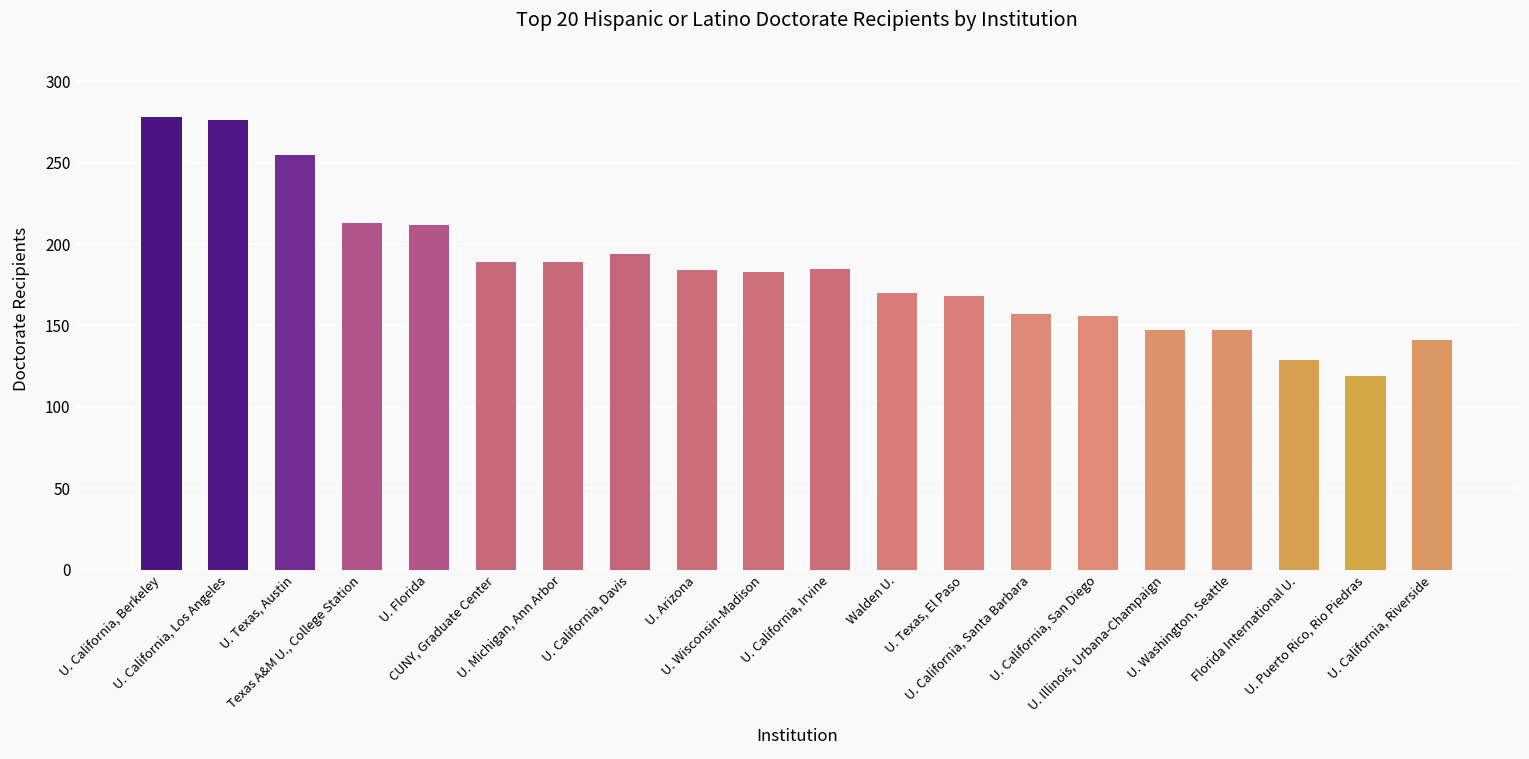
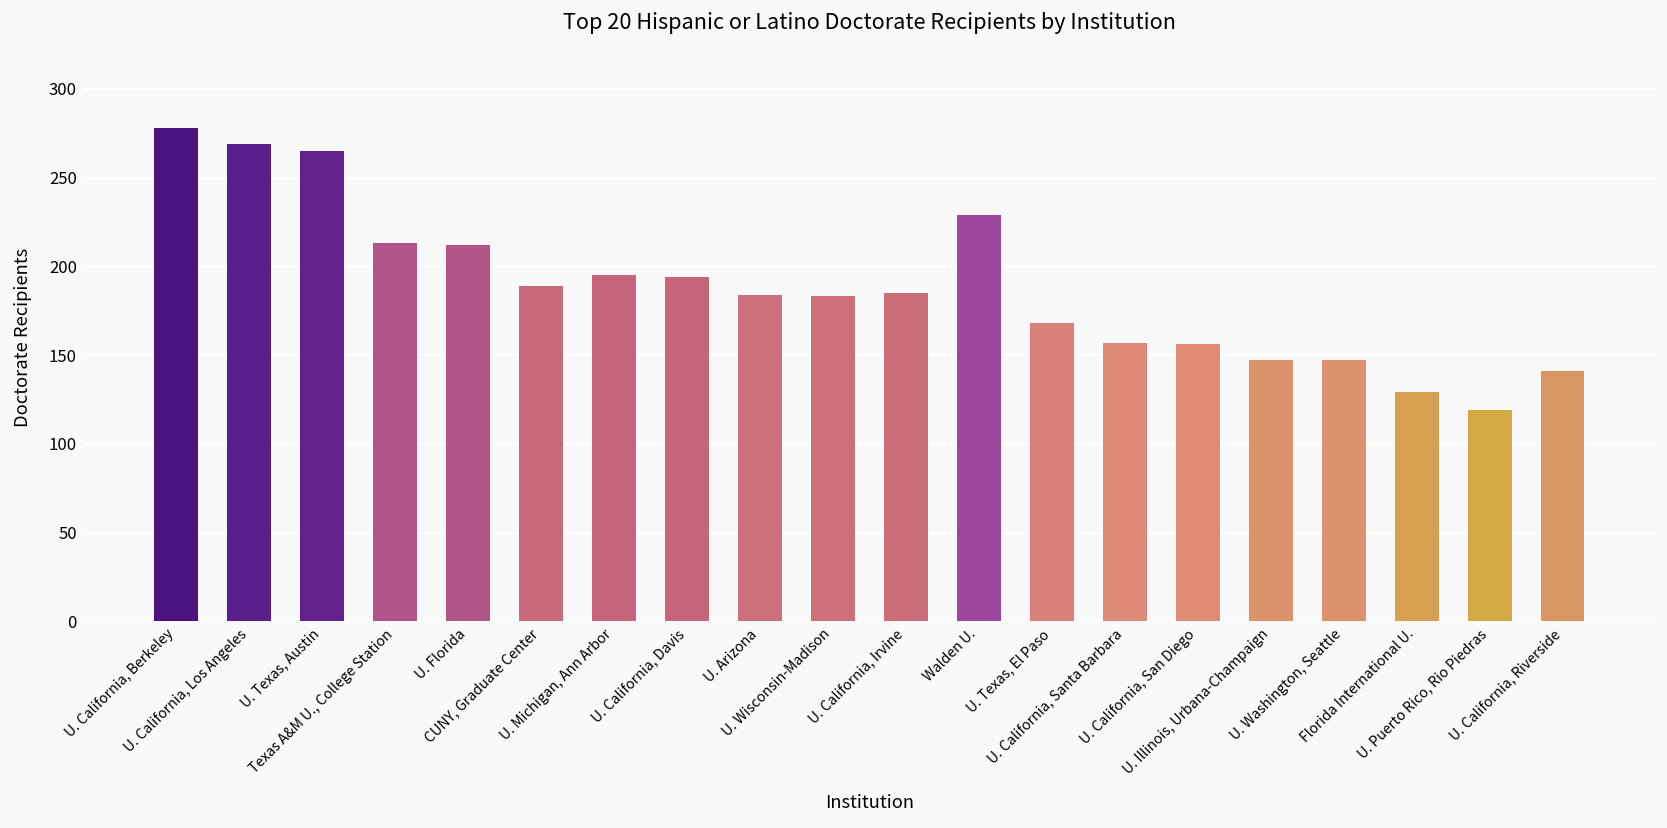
  {
    "U. California, Berkeley": 278,
-   "U. California, Los Angeles": 276,
-   "U. Texas, Austin": 255,
+   "U. California, Los Angeles": 269,
+   "U. Texas, Austin": 265,
    "Texas A&M U., College Station": 213,
    "U. Florida": 212,
    "CUNY, Graduate Center": 189,
-   "U. Michigan, Ann Arbor": 189,
+   "U. Michigan, Ann Arbor": 195,
    "U. California, Davis": 194,
    "U. Arizona": 184,
    "U. Wisconsin-Madison": 183,
    "U. California, Irvine": 185,
-   "Walden U.": 170,
+   "Walden U.": 229,
    "U. Texas, El Paso": 168,
    "U. California, Santa Barbara": 157,
    "U. California, San Diego": 156,
    "U. Illinois, Urbana-Champaign": 147,
    "U. Washington, Seattle": 147,
    "Florida International U.": 129,
    "U. Puerto Rico, Rio Piedras": 119,
    "U. California, Riverside": 141
  }
